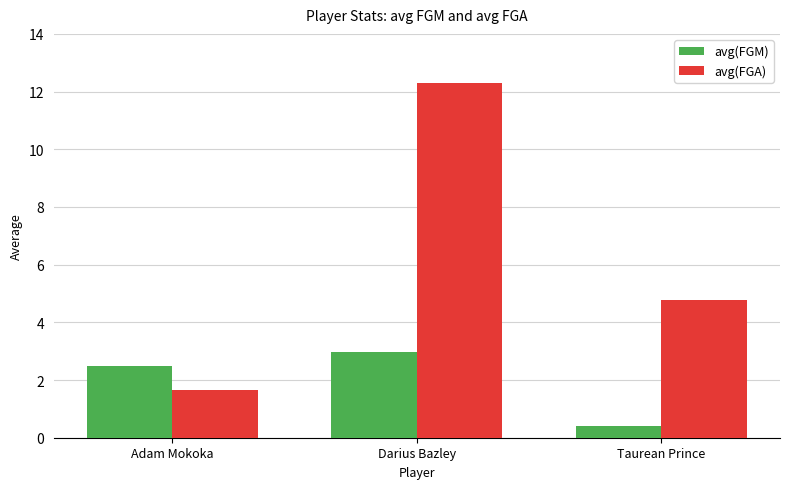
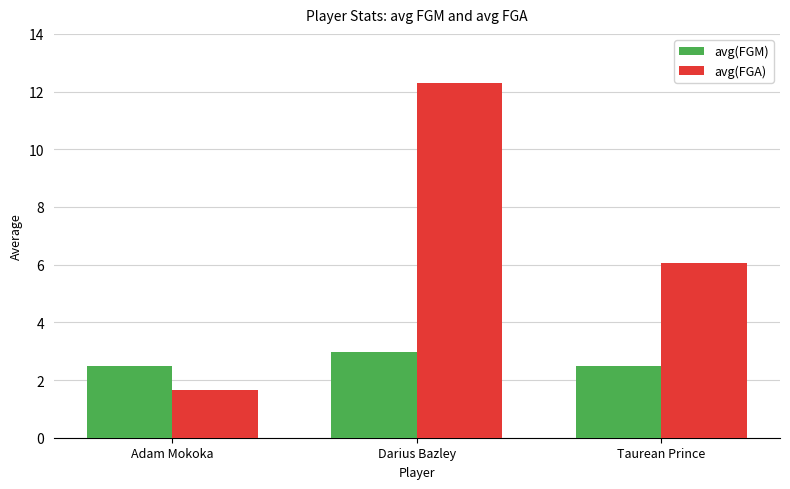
  {
    "avg(FGM)": {
      "Adam Mokoka": 2.5,
      "Darius Bazley": 3.0,
-     "Taurean Prince": 0.4
+     "Taurean Prince": 2.5
    },
    "avg(FGA)": {
      "Adam Mokoka": 1.7,
      "Darius Bazley": 12.3,
-     "Taurean Prince": 4.8
+     "Taurean Prince": 6.1
    }
  }
